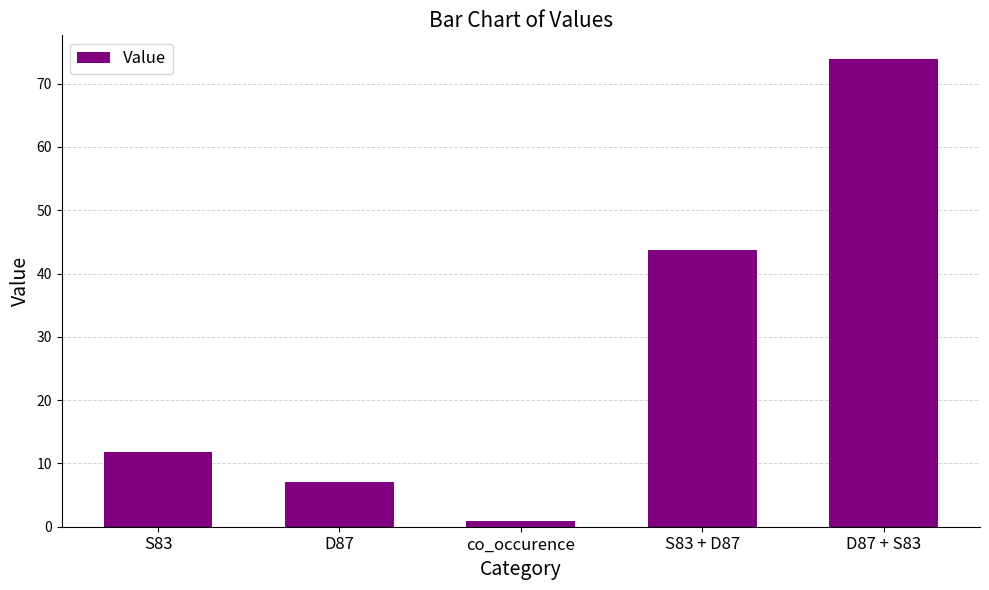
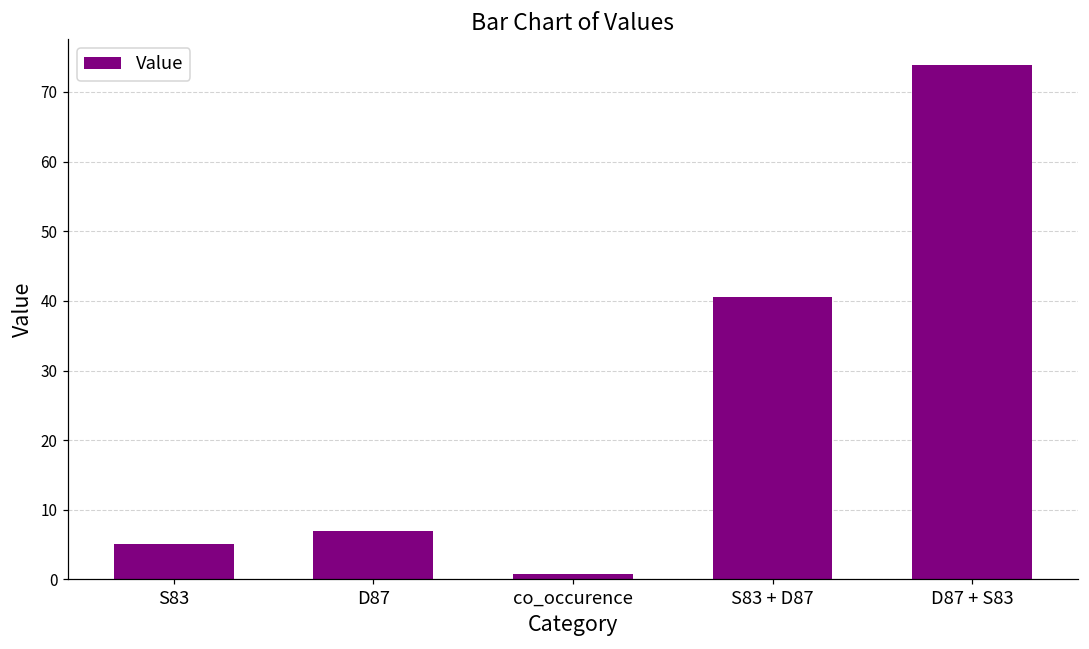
  {
-   "S83": 12,
+   "S83": 5,
    "D87": 7,
    "co_occurence": 1,
-   "S83 + D87": 44,
+   "S83 + D87": 41,
    "D87 + S83": 74
  }
